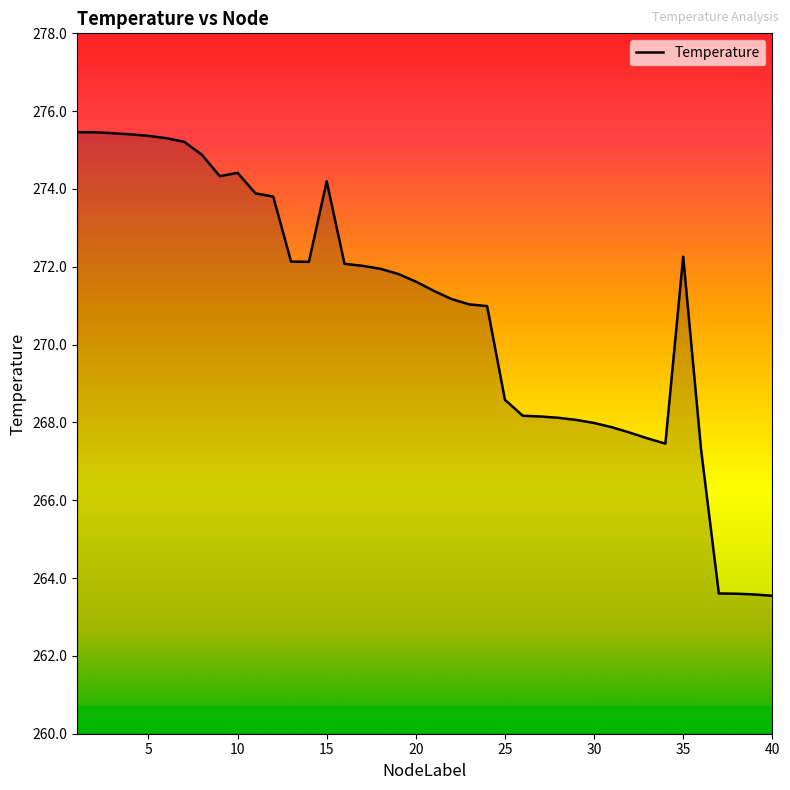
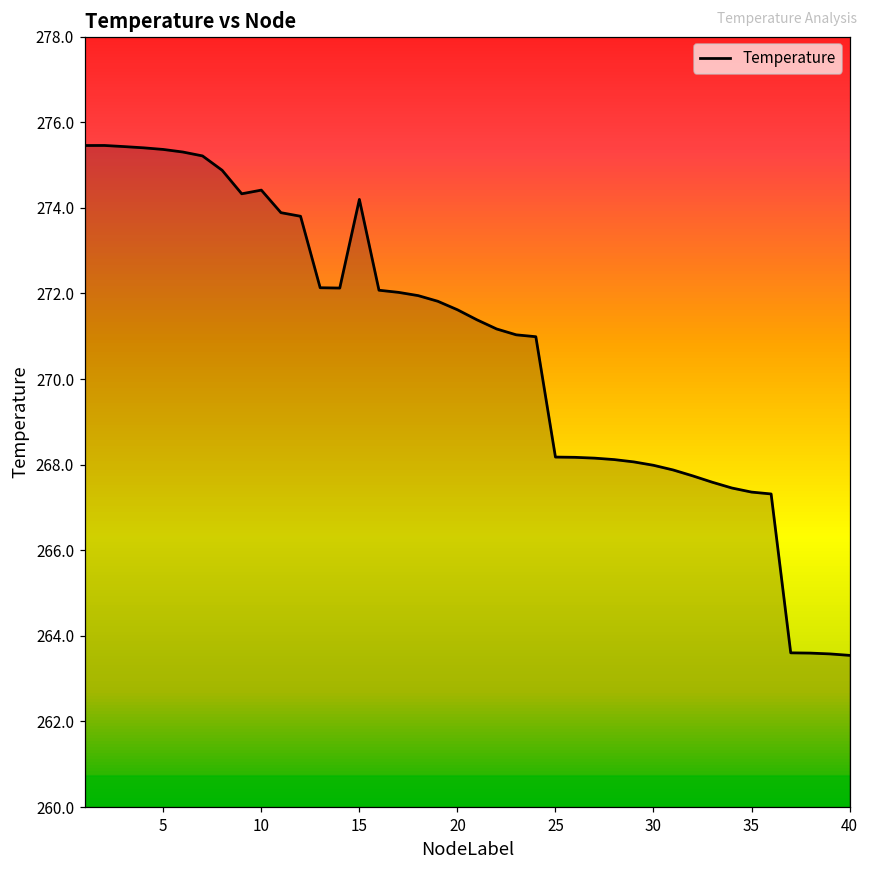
  {
    "5": 275.4,
    "10": 274.4,
    "15": 274.2,
    "20": 271.6,
-   "25": 268.6,
+   "25": 268.2,
    "30": 268.0,
-   "35": 272.3,
+   "35": 267.4,
    "40": 263.5
  }
